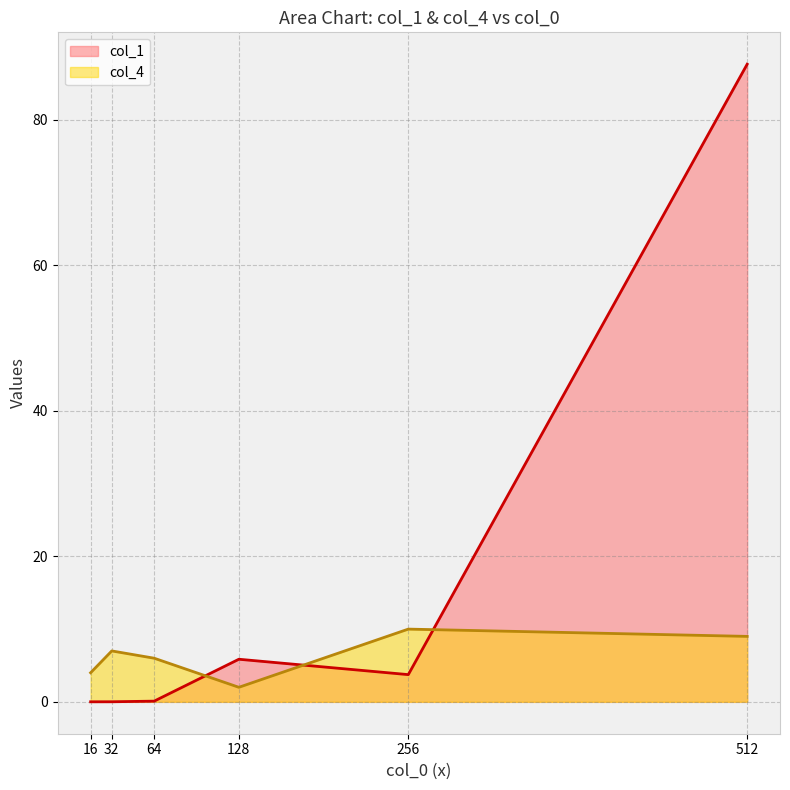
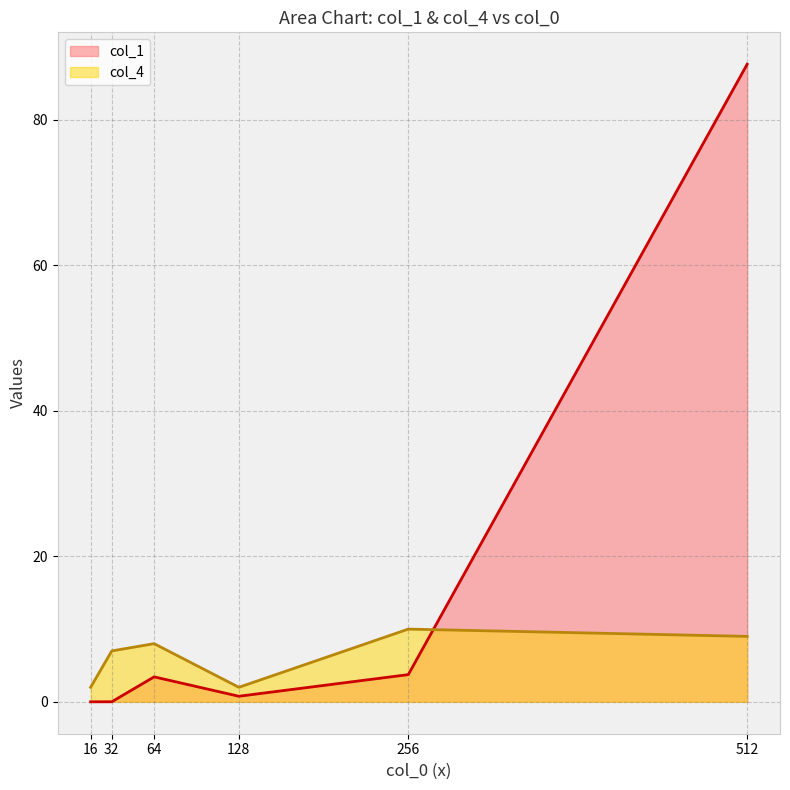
  {
    "col_1": {
      "16": 0,
      "32": 0,
-     "64": 0,
-     "128": 6,
+     "64": 3,
+     "128": 1,
      "256": 4,
      "512": 88
    },
    "col_4": {
-     "16": 4,
+     "16": 2,
      "32": 7,
-     "64": 6,
+     "64": 8,
      "128": 2,
      "256": 10,
      "512": 9
    }
  }
